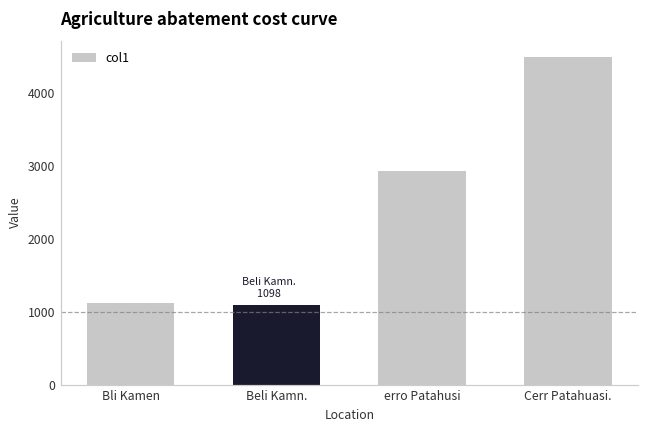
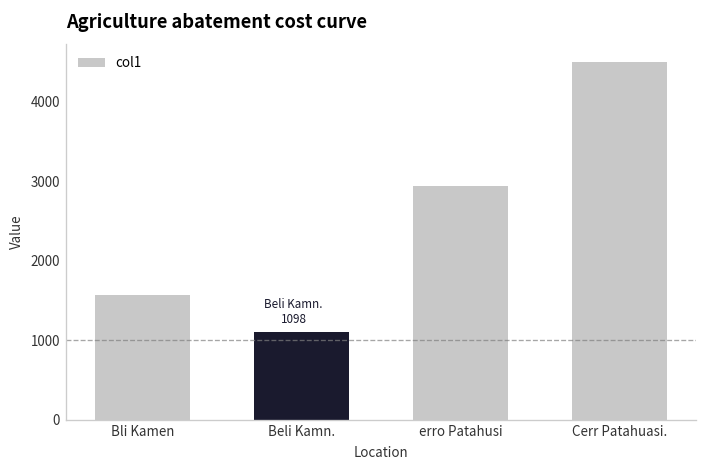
  {
-   "Bli Kamen": 1100,
+   "Bli Kamen": 1600,
    "erro Patahusi": 2900,
    "Cerr Patahuasi.": 4500
  }
